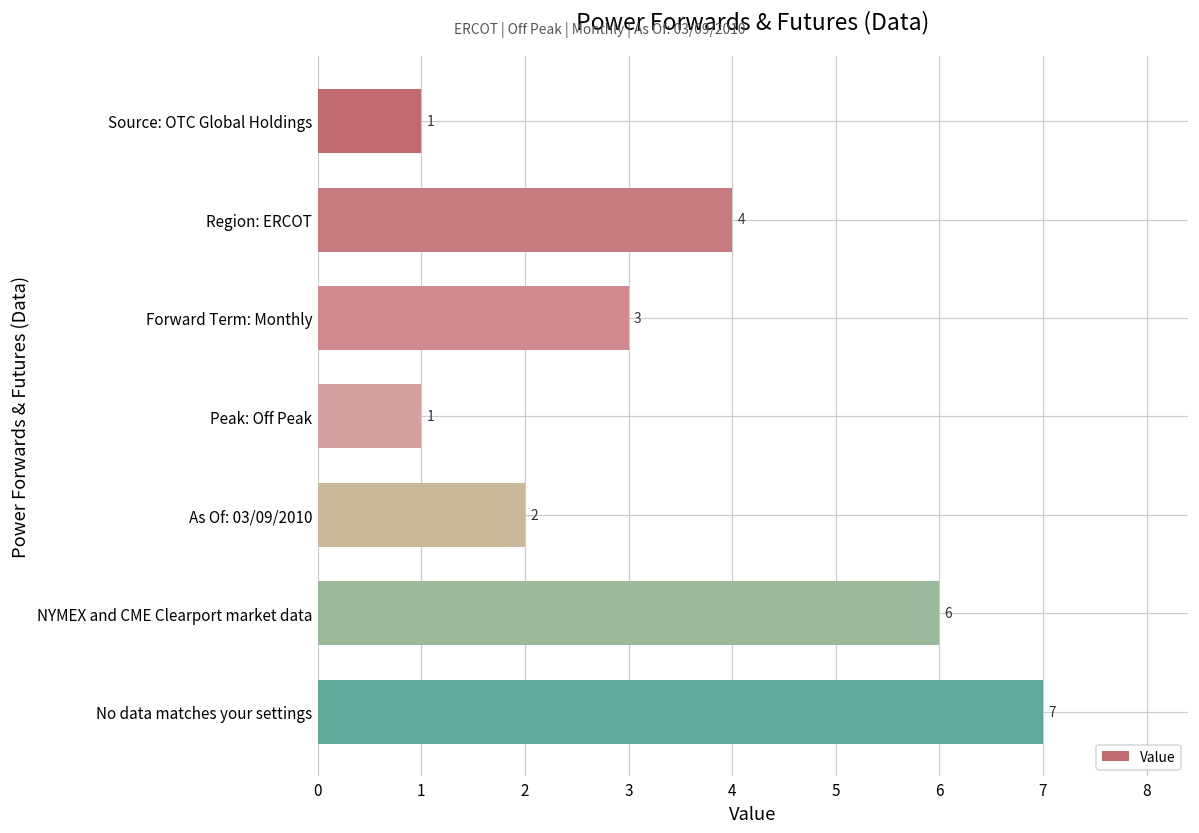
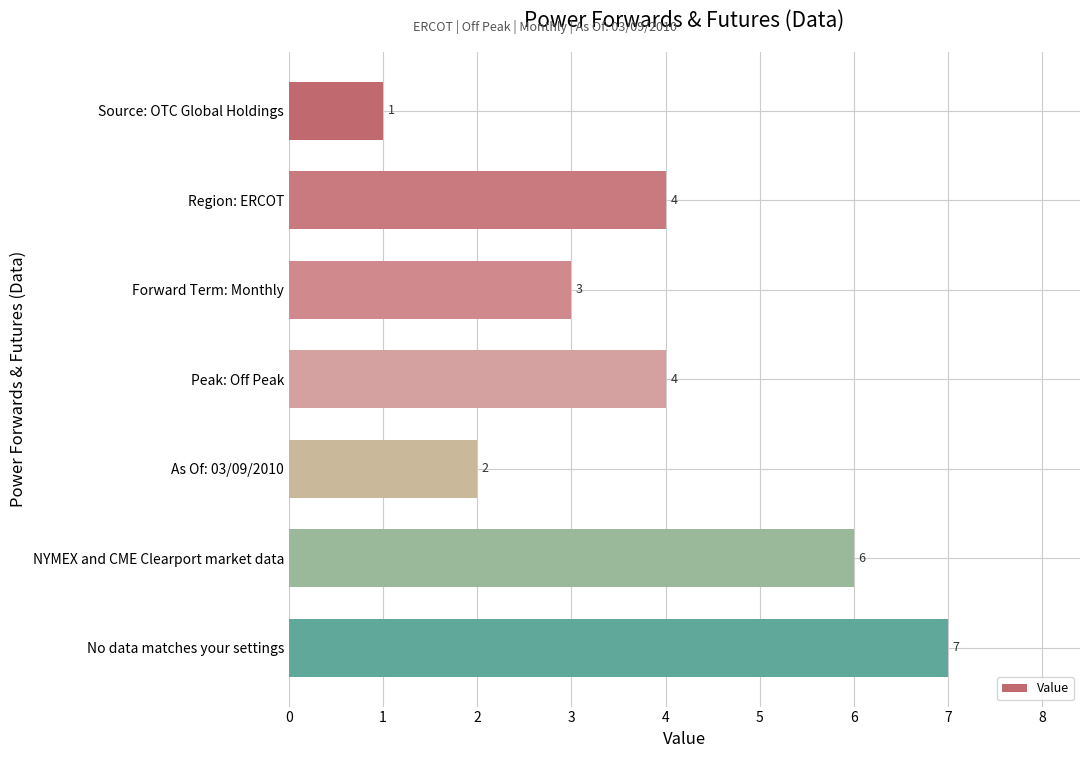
  {
    "Source: OTC Global Holdings": 1,
    "Region: ERCOT": 4,
    "Forward Term: Monthly": 3,
-   "Peak: Off Peak": 1,
+   "Peak: Off Peak": 4,
    "As Of: 03/09/2010": 2,
    "NYMEX and CME Clearport market data": 6,
    "No data matches your settings": 7
  }
